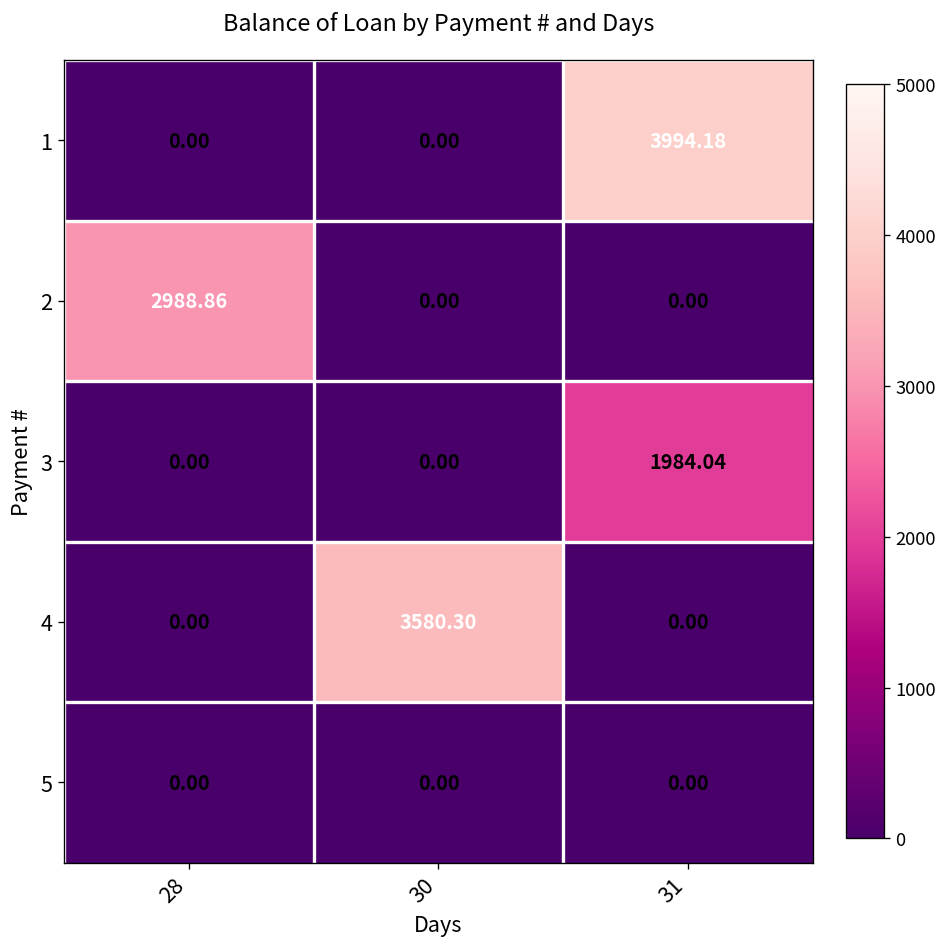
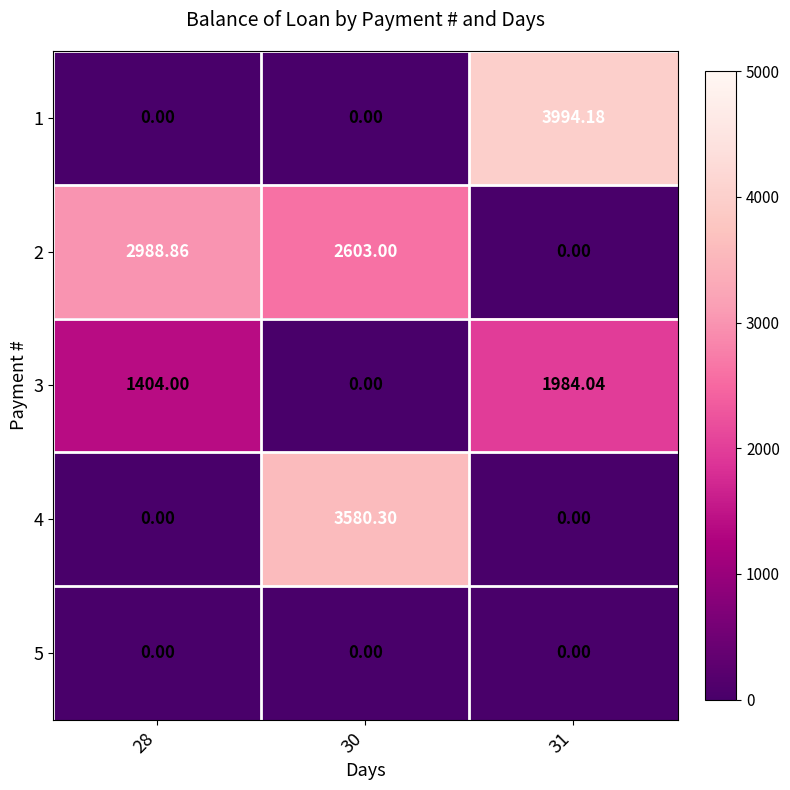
  {
    "1": {
      "28": 0.00,
      "30": 0.00,
      "31": 3994.18
    },
    "2": {
      "28": 2988.86,
-     "30": 0.00,
+     "30": 2603.00,
      "31": 0.00
    },
    "3": {
-     "28": 0.00,
+     "28": 1404.00,
      "30": 0.00,
      "31": 1984.04
    },
    "4": {
      "28": 0.00,
      "30": 3580.30,
      "31": 0.00
    },
    "5": {
      "28": 0.00,
      "30": 0.00,
      "31": 0.00
    }
  }
